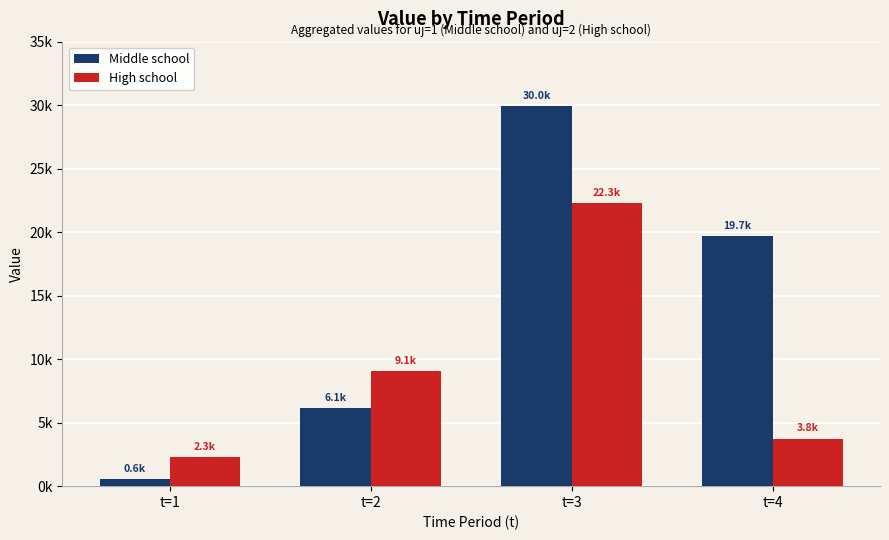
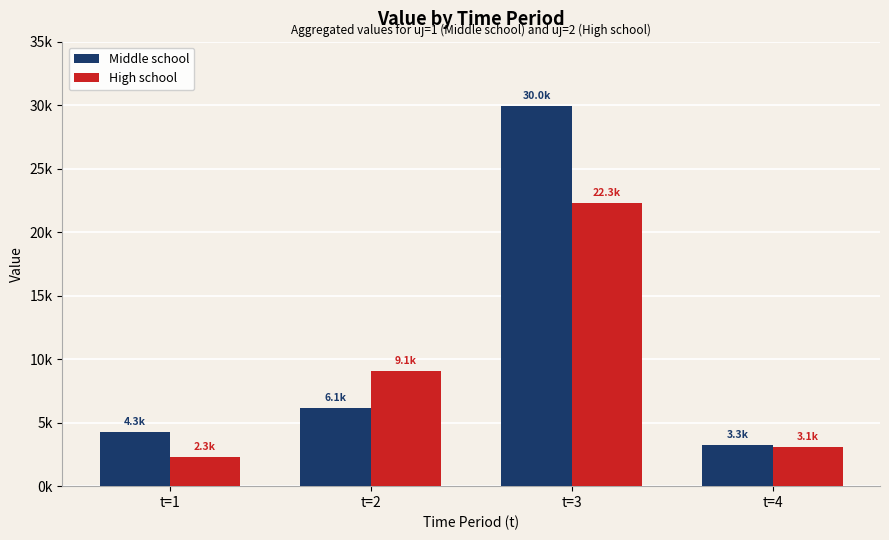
  {
    "Middle school": {
-     "t=1": "0.6k",
+     "t=1": "4.3k",
      "t=2": "6.1k",
      "t=3": "30.0k",
-     "t=4": "19.7k"
+     "t=4": "3.3k"
    },
    "High school": {
      "t=1": "2.3k",
      "t=2": "9.1k",
      "t=3": "22.3k",
-     "t=4": "3.8k"
+     "t=4": "3.1k"
    }
  }
